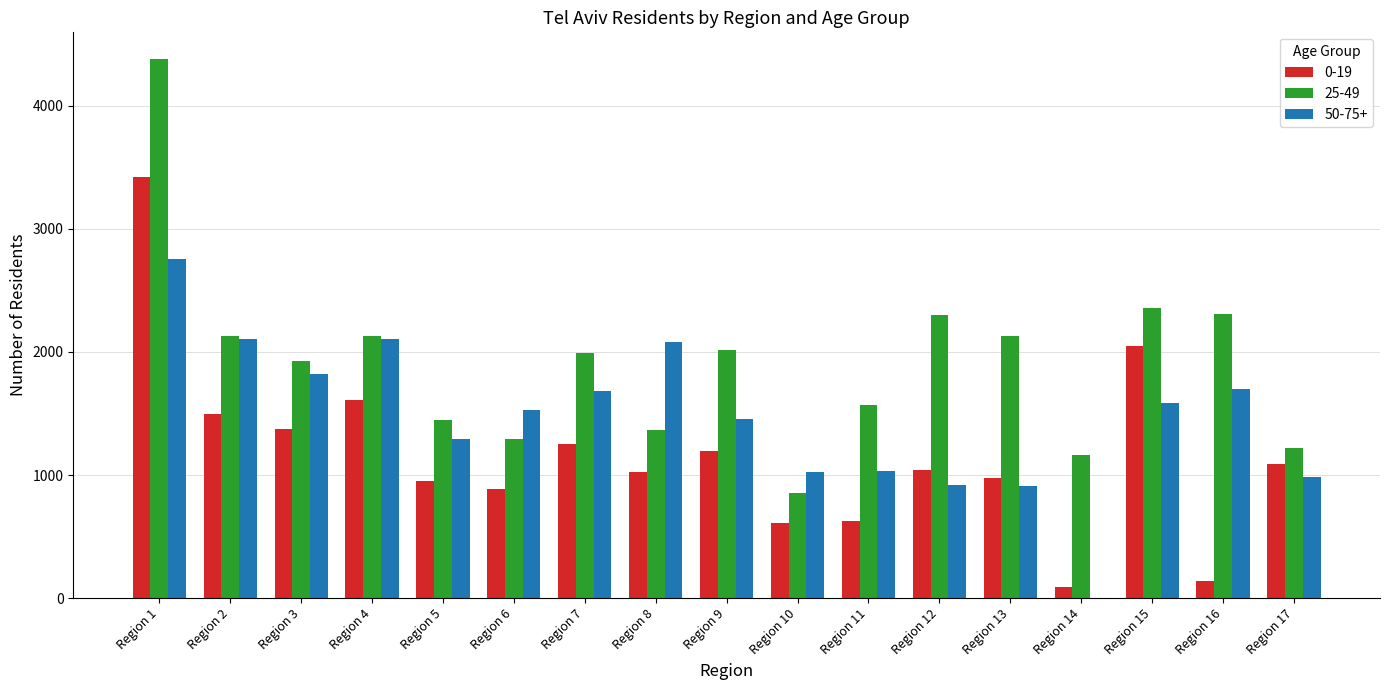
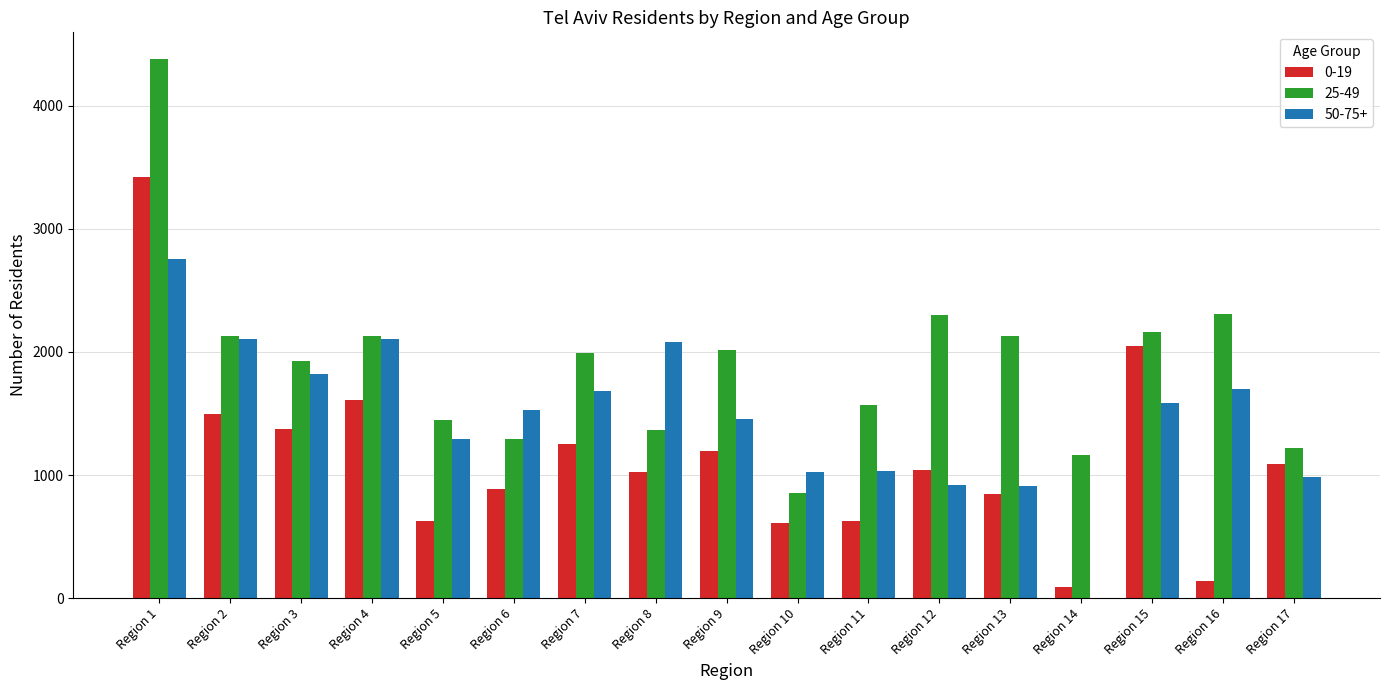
  {
    "0-19": {
      "Region 1": 3420,
      "Region 2": 1490,
      "Region 3": 1370,
      "Region 4": 1610,
-     "Region 5": 950,
+     "Region 5": 630,
      "Region 6": 890,
      "Region 7": 1250,
      "Region 8": 1030,
      "Region 9": 1190,
      "Region 10": 610,
      "Region 11": 630,
      "Region 12": 1040,
-     "Region 13": 970,
+     "Region 13": 850,
      "Region 14": 90,
      "Region 15": 2050,
      "Region 16": 140,
      "Region 17": 1090
    },
    "25-49": {
      "Region 1": 4380,
      "Region 2": 2130,
      "Region 3": 1930,
      "Region 4": 2130,
      "Region 5": 1450,
      "Region 6": 1290,
      "Region 7": 1990,
      "Region 8": 1360,
      "Region 9": 2020,
      "Region 10": 850,
      "Region 11": 1570,
      "Region 12": 2300,
      "Region 13": 2130,
      "Region 14": 1160,
-     "Region 15": 2360,
+     "Region 15": 2160,
      "Region 16": 2310,
      "Region 17": 1220
    },
    "50-75+": {
      "Region 1": 2760,
      "Region 2": 2100,
      "Region 3": 1820,
      "Region 4": 2100,
      "Region 5": 1300,
      "Region 6": 1530,
      "Region 7": 1690,
      "Region 8": 2080,
      "Region 9": 1450,
      "Region 10": 1020,
      "Region 11": 1030,
      "Region 12": 920,
      "Region 13": 910,
      "Region 14": 0,
      "Region 15": 1580,
      "Region 16": 1700,
      "Region 17": 980
    }
  }
